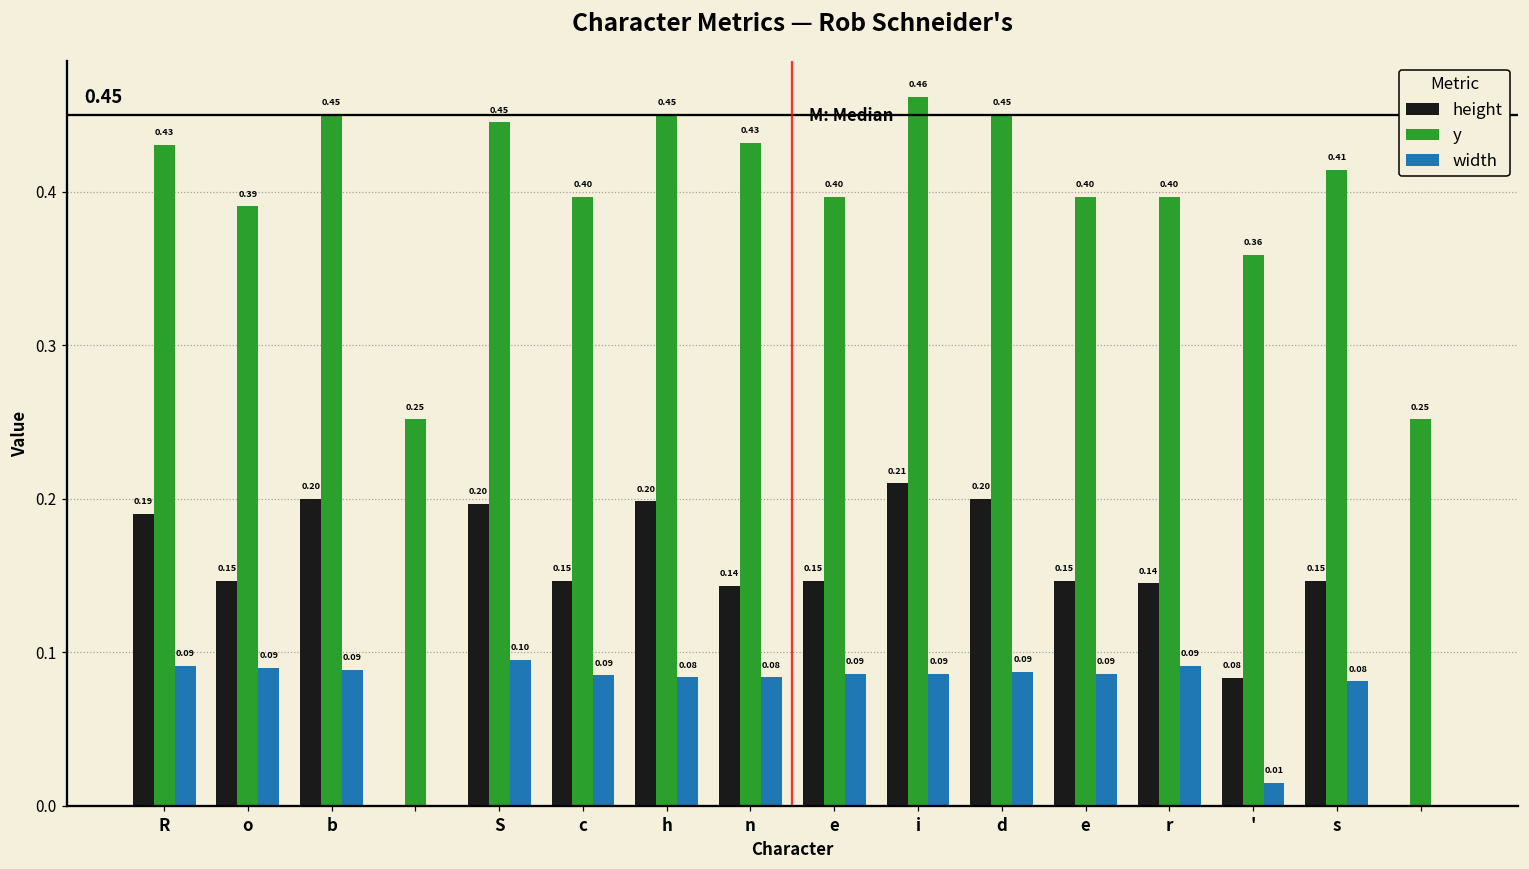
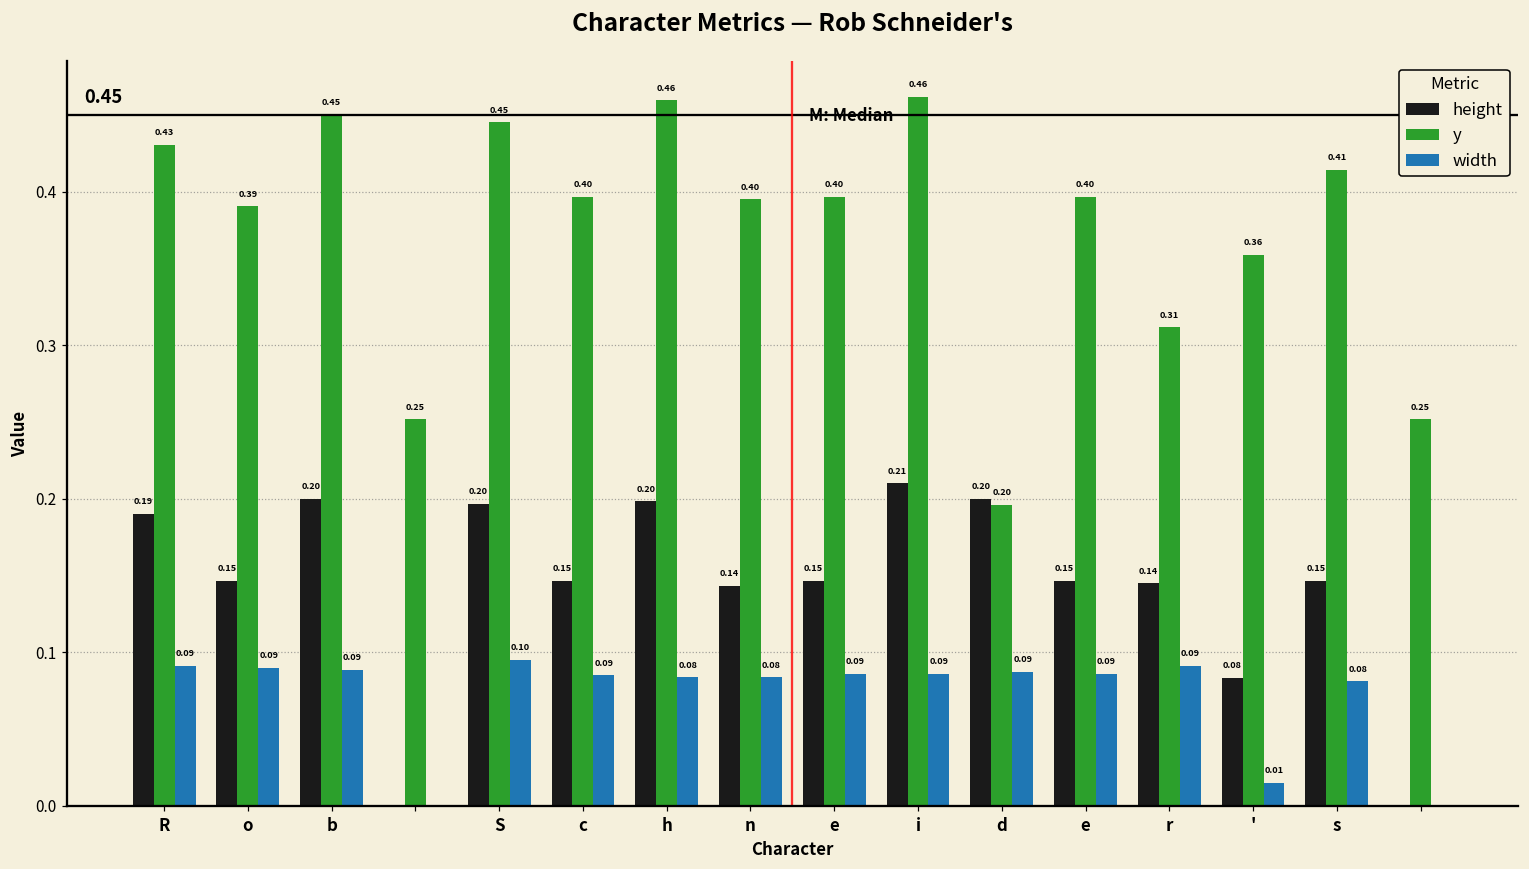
  {
    "y": {
      "R": 0.43,
      "o": 0.39,
      "b": 0.45,
      "S": 0.45,
      "c": 0.40,
-     "h": 0.45,
-     "n": 0.43,
+     "h": 0.46,
+     "n": 0.40,
      "i": 0.46,
-     "d": 0.45,
-     "r": 0.40,
+     "d": 0.20,
+     "r": 0.31,
      "'": 0.36,
      "s": 0.41
    }
  }
